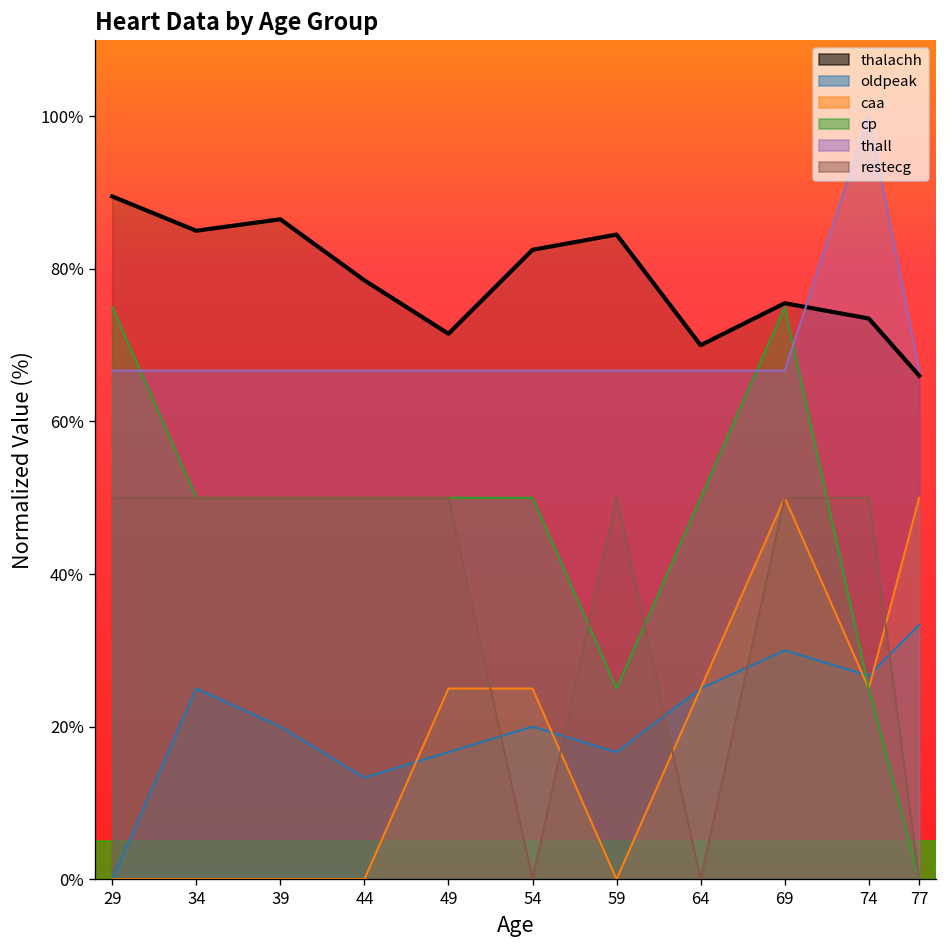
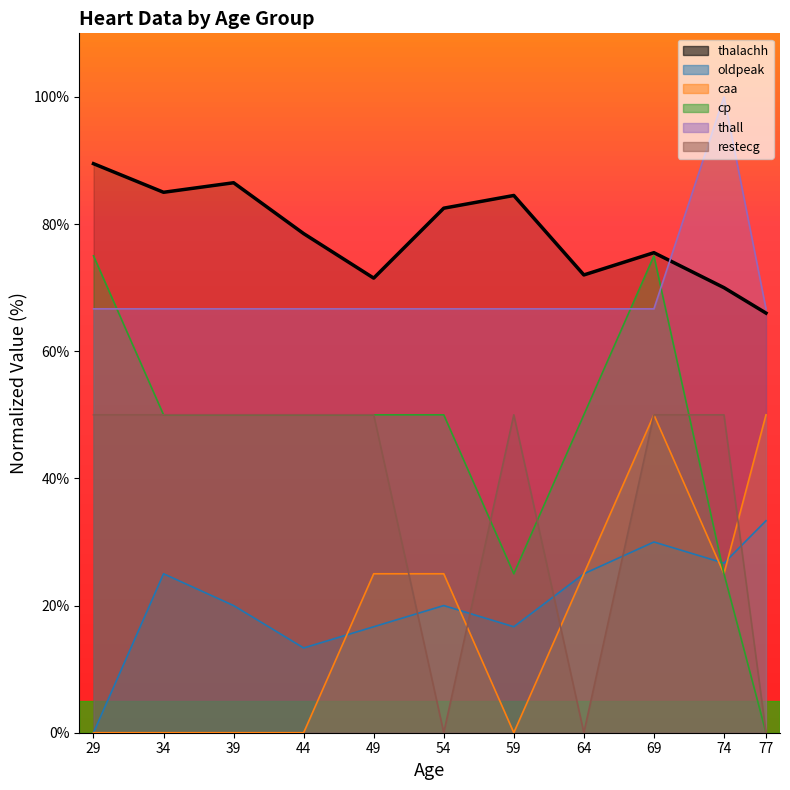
  {
    "thalachh": {
      "29": "90%",
      "34": "85%",
      "39": "87%",
      "44": "79%",
      "49": "72%",
      "54": "83%",
      "59": "85%",
-     "64": "70%",
+     "64": "72%",
      "69": "76%",
-     "74": "74%",
+     "74": "70%",
      "77": "66%"
    },
    "caa": {
      "49": "25%",
      "54": "25%",
      "77": "50%"
    }
  }
